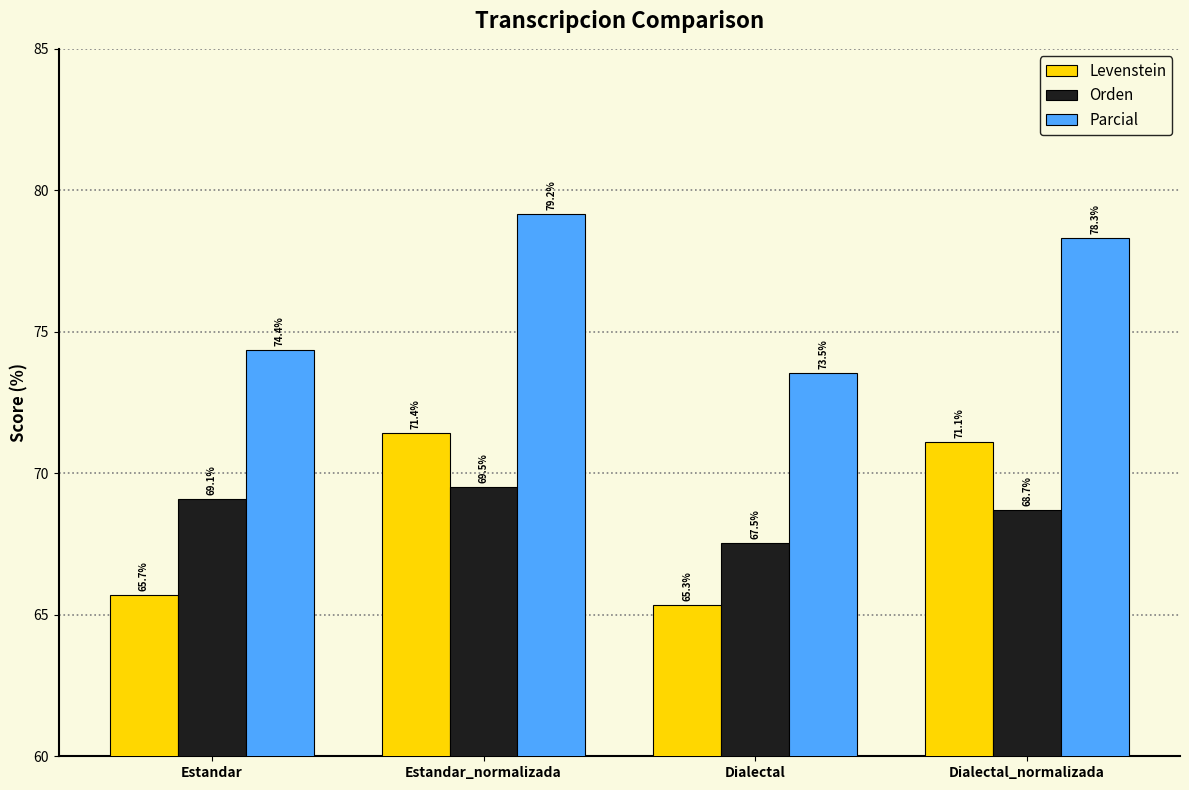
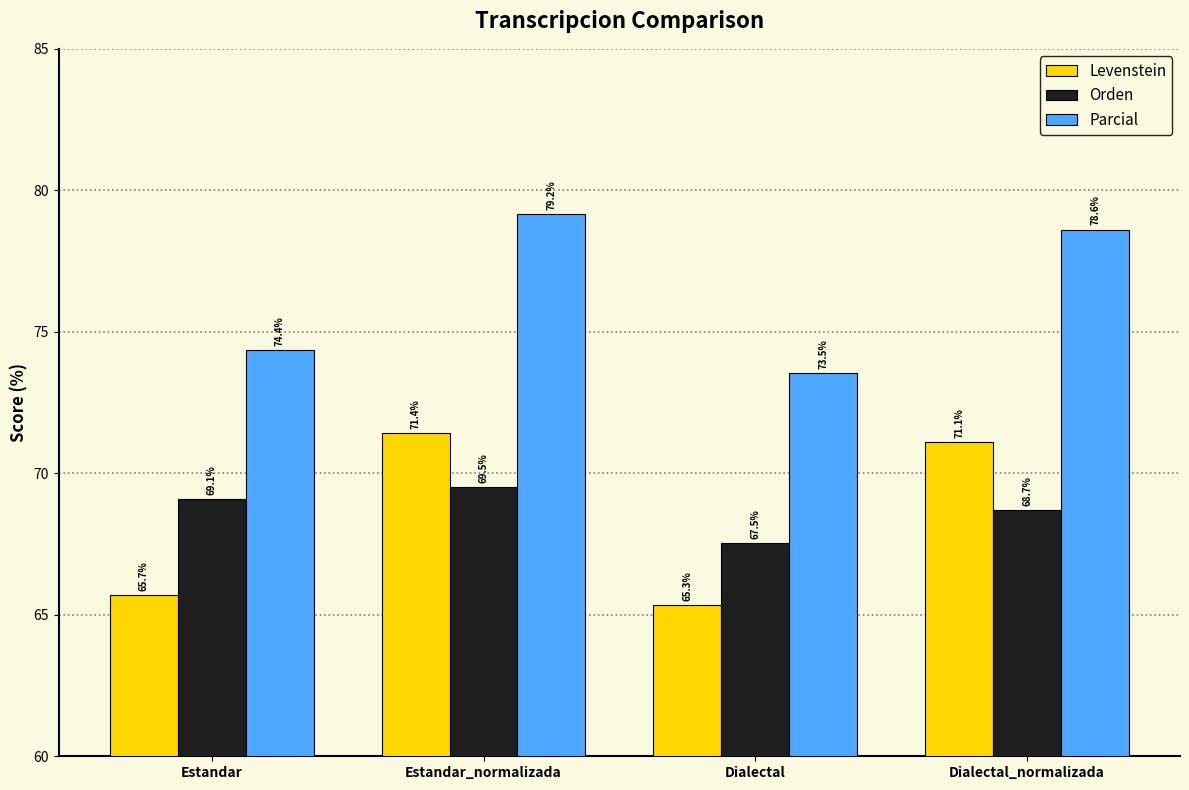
  {
    "Levenstein": {
      "Estandar": "65.7%",
      "Estandar_normalizada": "71.4%",
      "Dialectal": "65.3%",
      "Dialectal_normalizada": "71.1%"
    },
    "Orden": {
      "Estandar": "69.1%",
      "Estandar_normalizada": "69.5%",
      "Dialectal": "67.5%",
      "Dialectal_normalizada": "68.7%"
    },
    "Parcial": {
      "Estandar": "74.4%",
      "Estandar_normalizada": "79.2%",
      "Dialectal": "73.5%",
-     "Dialectal_normalizada": "78.3%"
+     "Dialectal_normalizada": "78.6%"
    }
  }
